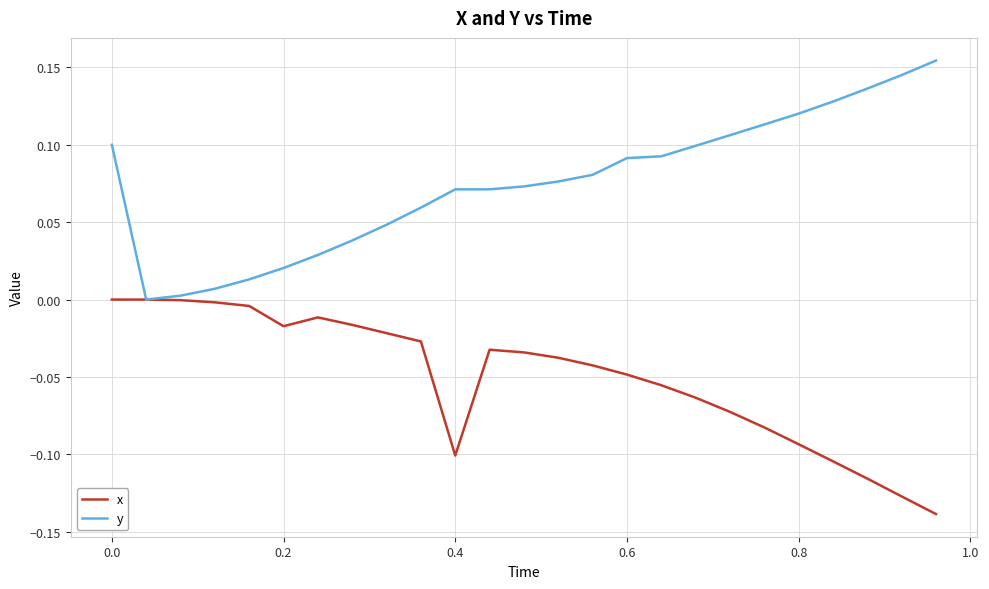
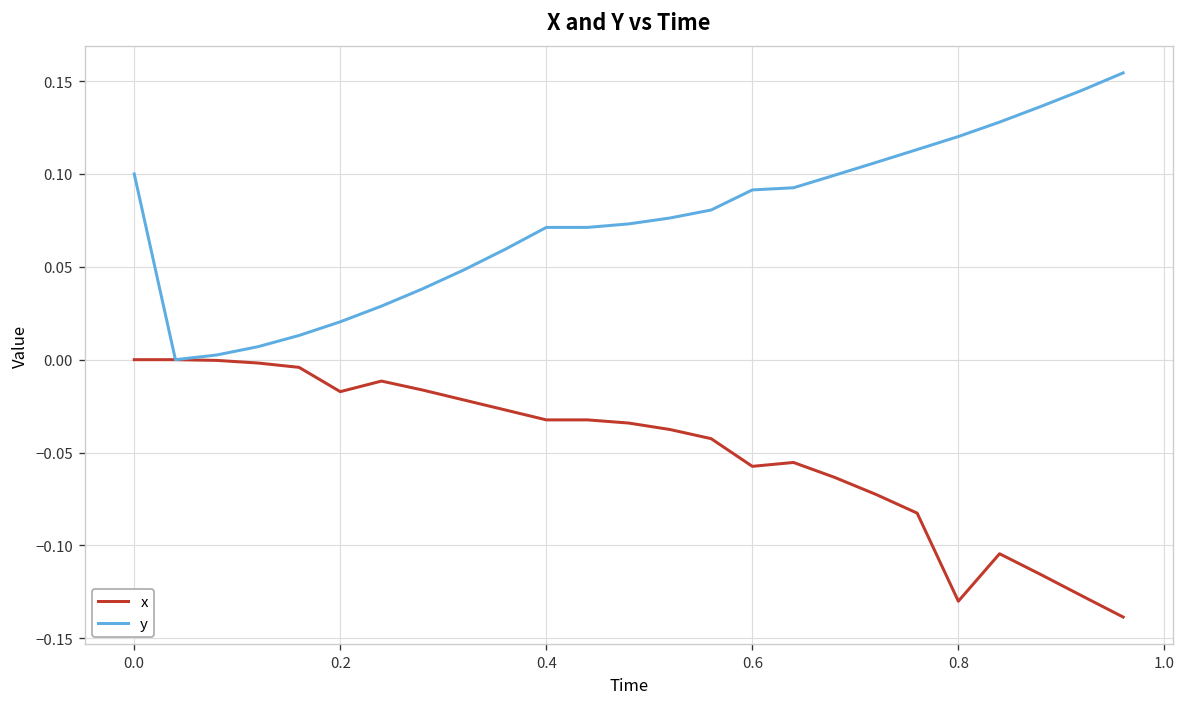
  {
    "x": {
      "0.0": 0.000,
      "0.2": -0.017,
-     "0.4": -0.101,
-     "0.6": -0.048,
-     "0.8": -0.093
+     "0.4": -0.032,
+     "0.6": -0.057,
+     "0.8": -0.130
    },
    "y": {
      "0.0": 0.100,
      "0.2": 0.020,
      "0.4": 0.071,
      "0.6": 0.091,
      "0.8": 0.120
    }
  }
